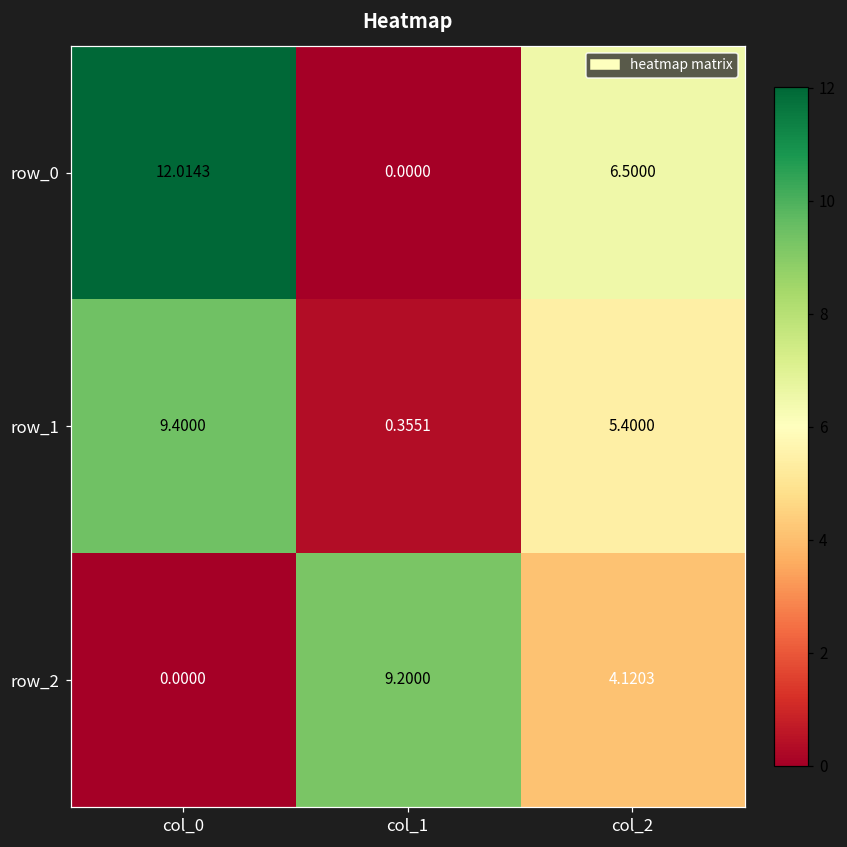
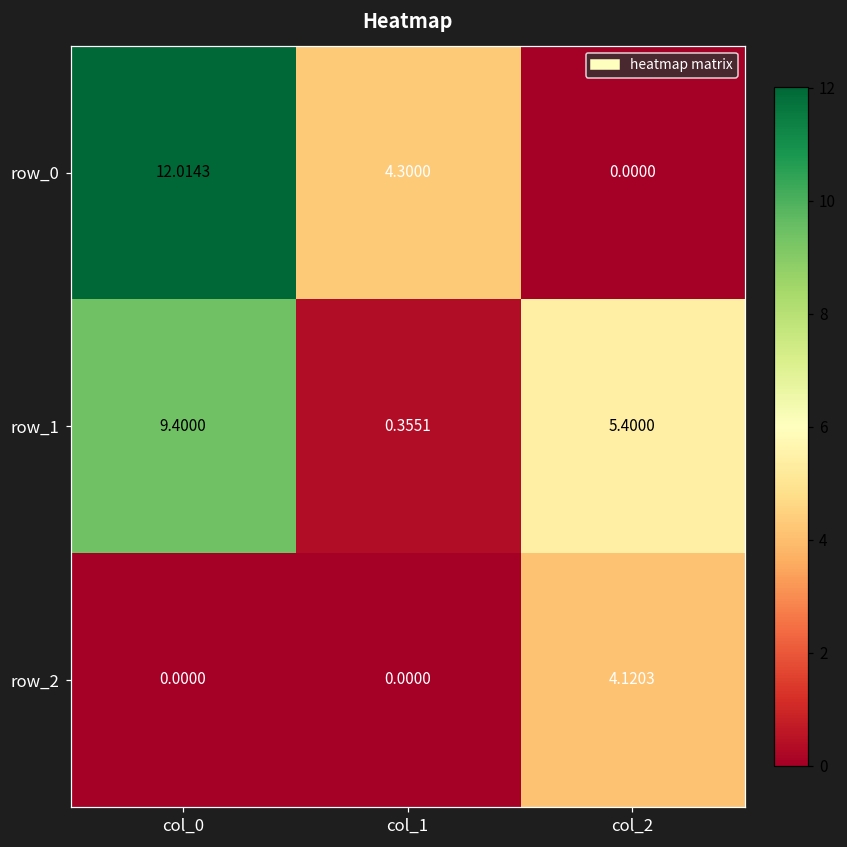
  {
    "row_0": {
      "col_0": 12.0143,
-     "col_1": 0.0000,
-     "col_2": 6.5000
+     "col_1": 4.3000,
+     "col_2": 0.0000
    },
    "row_1": {
      "col_0": 9.4000,
      "col_1": 0.3551,
      "col_2": 5.4000
    },
    "row_2": {
      "col_0": 0.0000,
-     "col_1": 9.2000,
+     "col_1": 0.0000,
      "col_2": 4.1203
    }
  }
